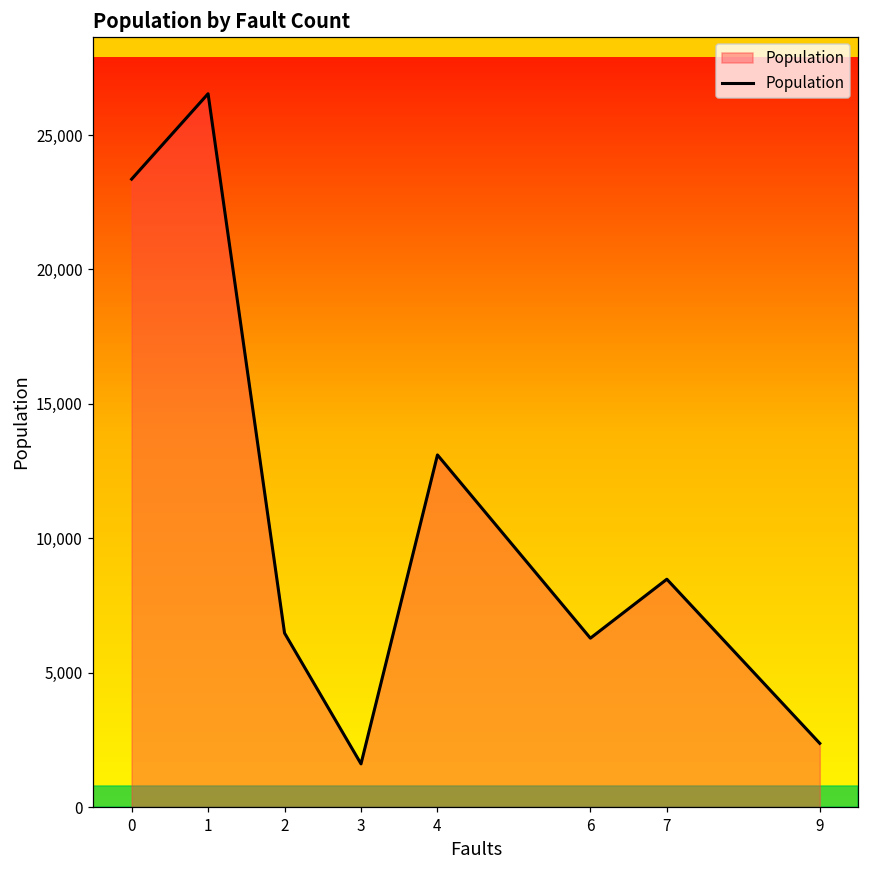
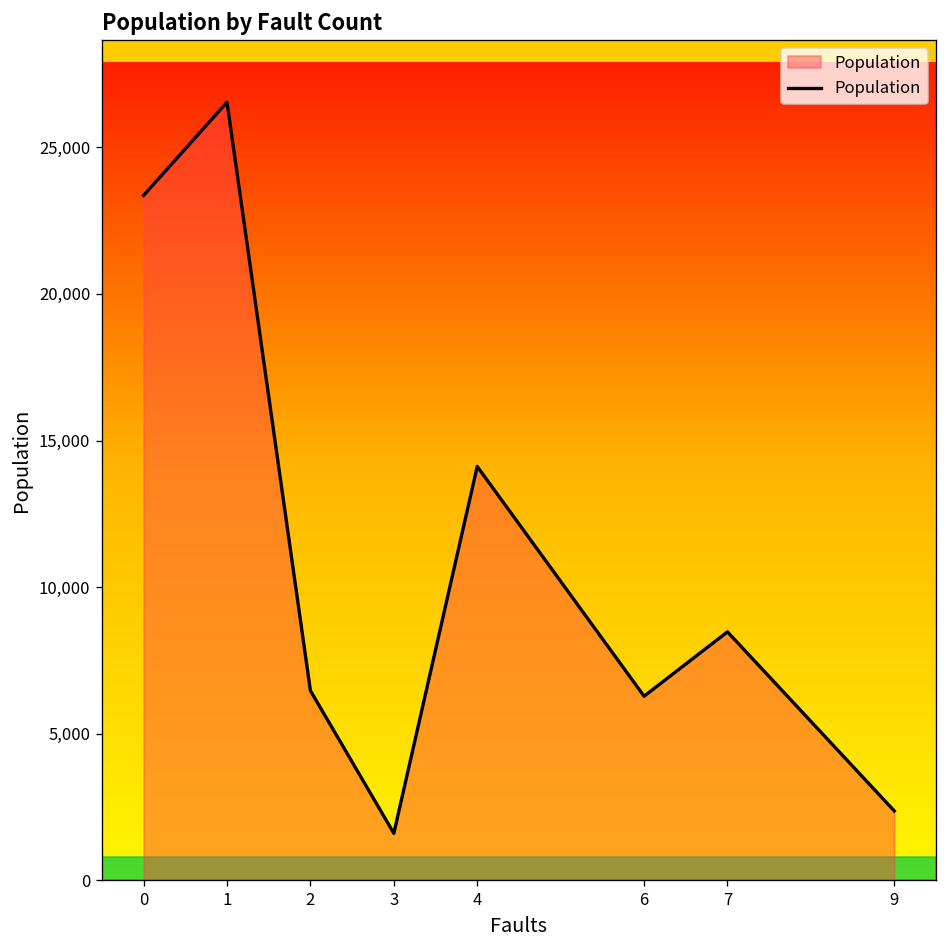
  {
    "0": "23,400",
    "1": "26,500",
    "2": "6,500",
    "3": "1,600",
-   "4": "13,100",
+   "4": "14,100",
    "6": "6,300",
    "7": "8,500",
    "9": "2,400"
  }
